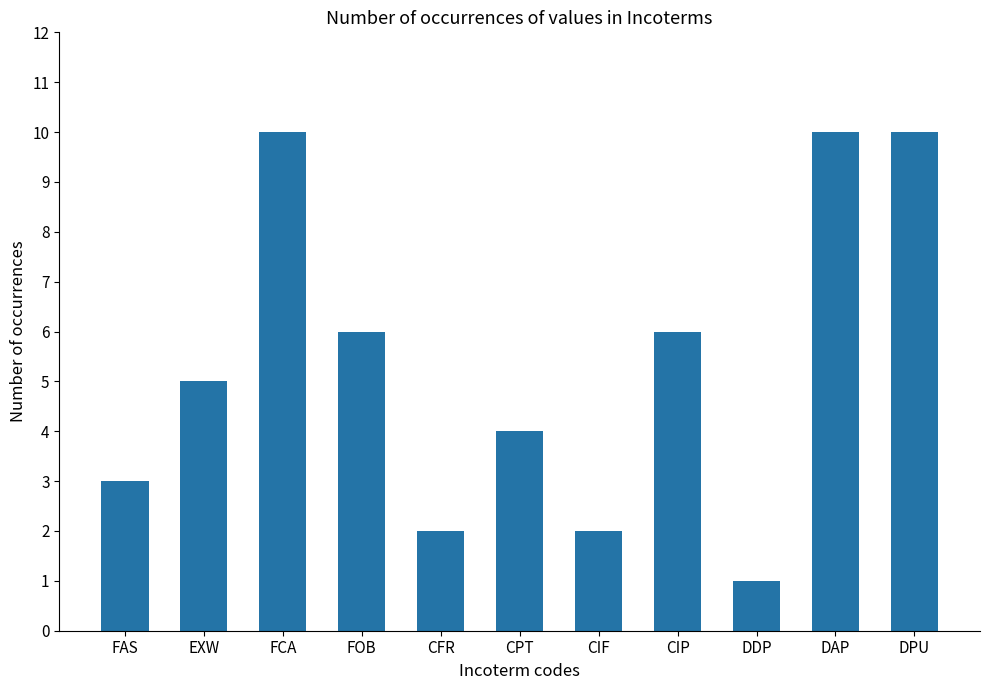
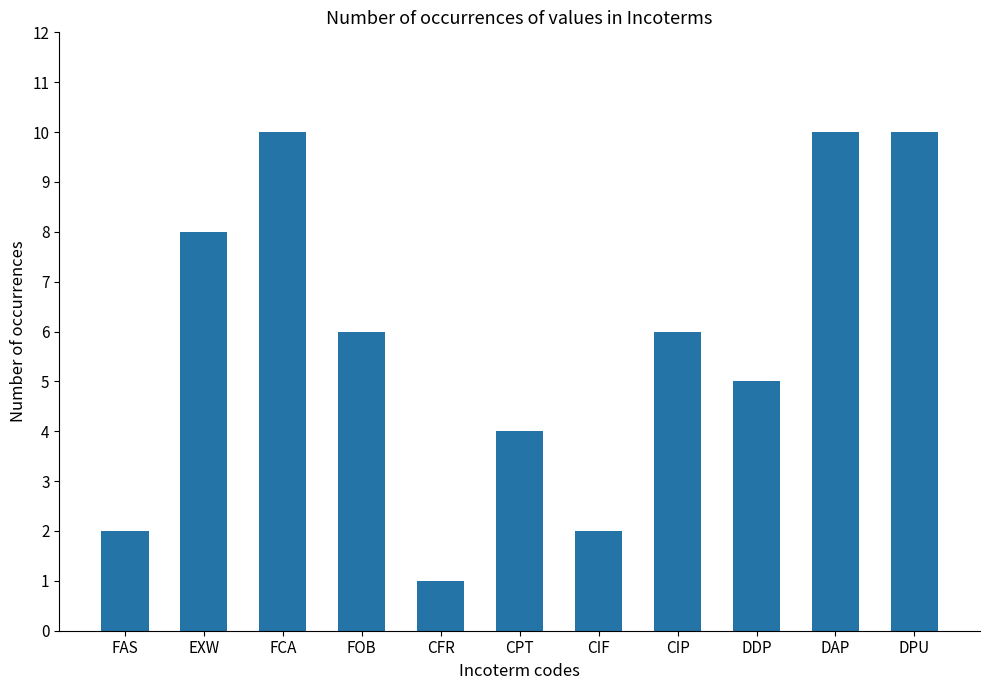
  {
-   "FAS": 3,
-   "EXW": 5,
+   "FAS": 2,
+   "EXW": 8,
    "FCA": 10,
    "FOB": 6,
-   "CFR": 2,
+   "CFR": 1,
    "CPT": 4,
    "CIF": 2,
    "CIP": 6,
-   "DDP": 1,
+   "DDP": 5,
    "DAP": 10,
    "DPU": 10
  }
